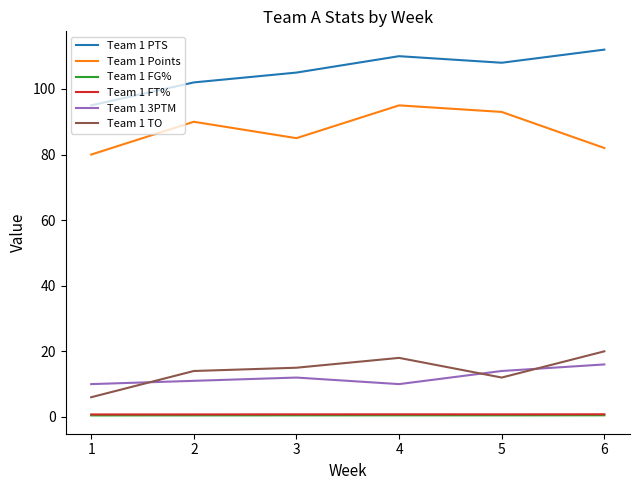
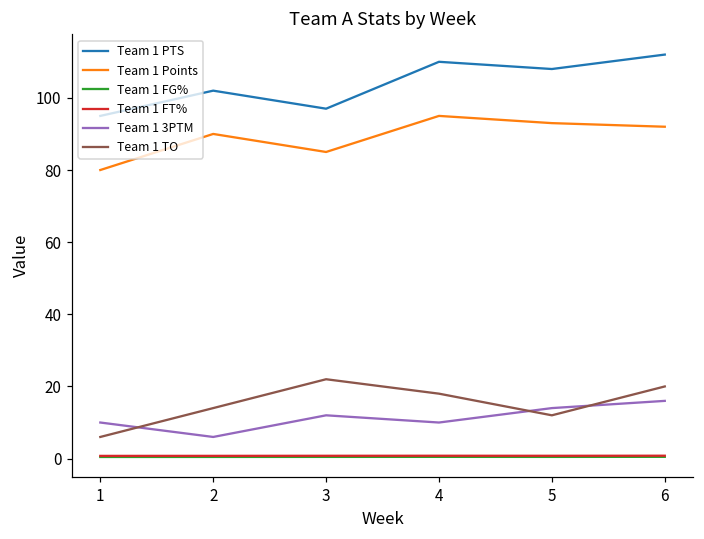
  {
    "Team 1 PTS": {
      "2": 102,
-     "3": 105,
+     "3": 97,
      "4": 110,
      "5": 108,
      "6": 112
    },
    "Team 1 Points": {
      "1": 80,
      "2": 90,
      "3": 85,
      "4": 95,
      "5": 93,
-     "6": 82
+     "6": 92
    },
    "Team 1 3PTM": {
      "1": 10,
-     "2": 11,
+     "2": 6,
      "3": 12,
      "4": 10,
      "5": 14,
      "6": 16
    },
    "Team 1 TO": {
      "1": 6,
      "2": 14,
-     "3": 15,
+     "3": 22,
      "4": 18,
      "5": 12,
      "6": 20
    }
  }
